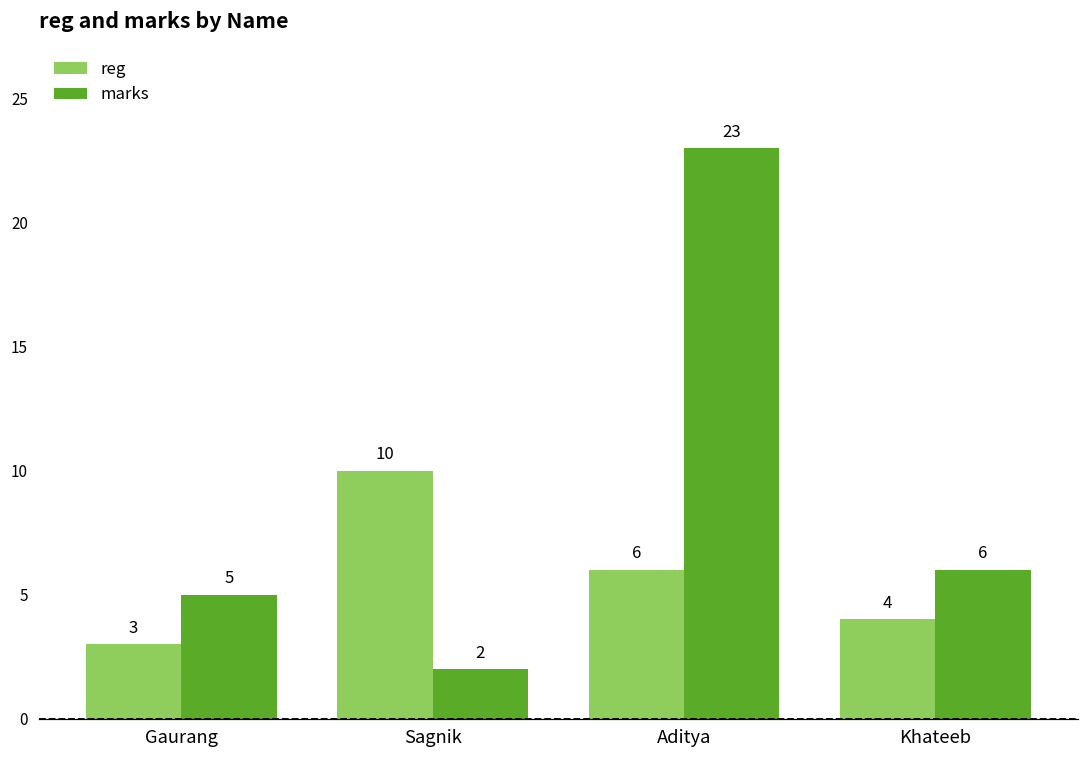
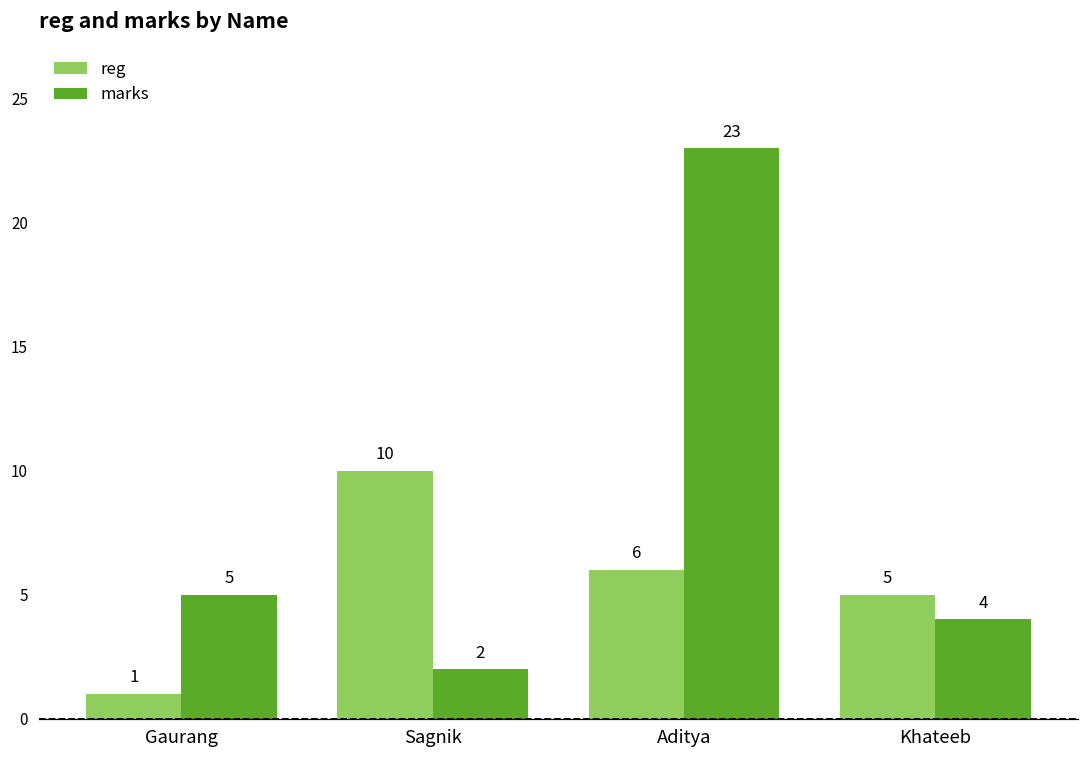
  {
    "reg": {
-     "Gaurang": 3,
+     "Gaurang": 1,
      "Sagnik": 10,
      "Aditya": 6,
-     "Khateeb": 4
+     "Khateeb": 5
    },
    "marks": {
      "Gaurang": 5,
      "Sagnik": 2,
      "Aditya": 23,
-     "Khateeb": 6
+     "Khateeb": 4
    }
  }
